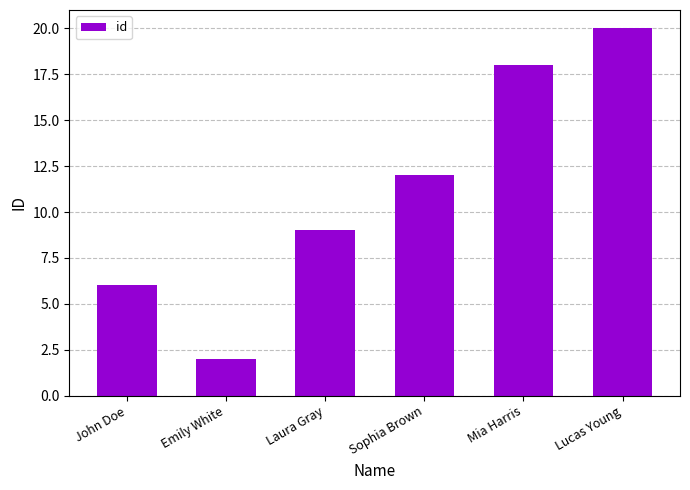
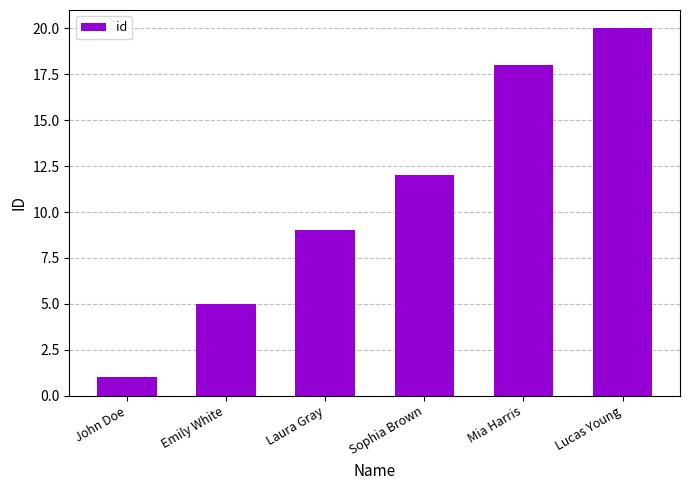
  {
-   "John Doe": 6,
-   "Emily White": 2,
+   "John Doe": 1,
+   "Emily White": 5,
    "Laura Gray": 9,
    "Sophia Brown": 12,
    "Mia Harris": 18,
    "Lucas Young": 20
  }
